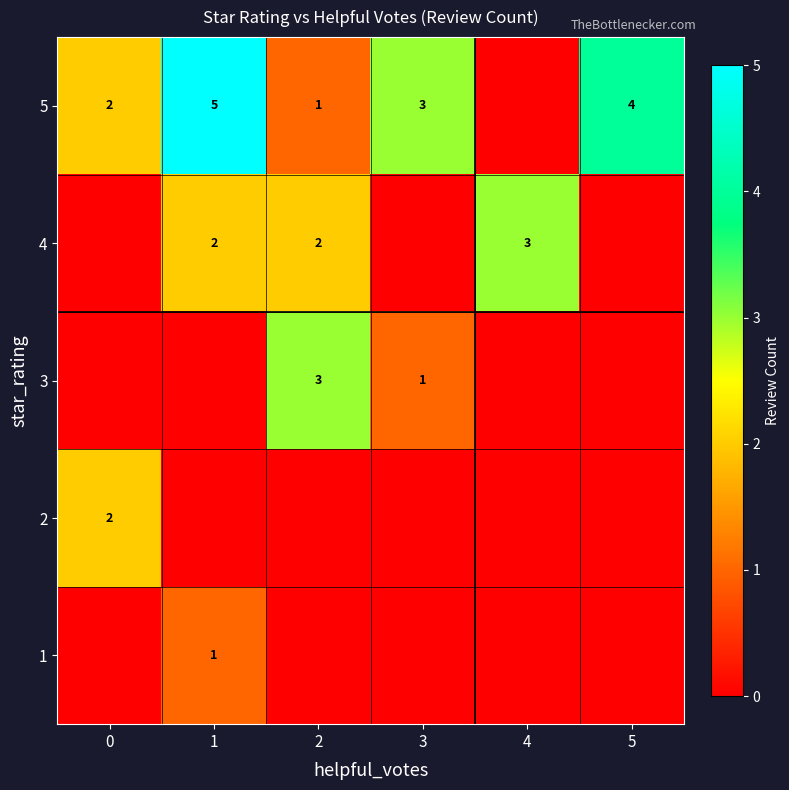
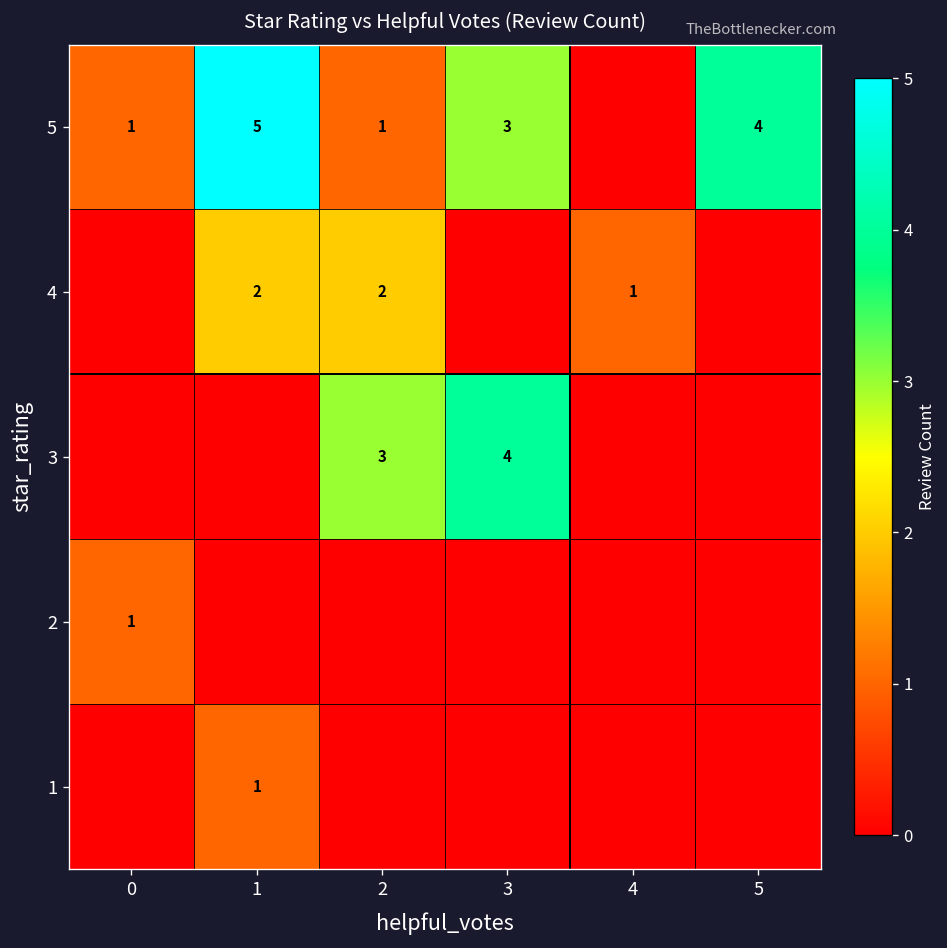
  {
    "5": {
-     "0": 2,
+     "0": 1,
      "1": 5,
      "2": 1,
      "3": 3,
      "5": 4
    },
    "4": {
      "1": 2,
      "2": 2,
-     "4": 3
+     "4": 1
    },
    "3": {
      "2": 3,
-     "3": 1
+     "3": 4
    },
    "2": {
-     "0": 2
+     "0": 1
    },
    "1": {
      "1": 1
    }
  }
